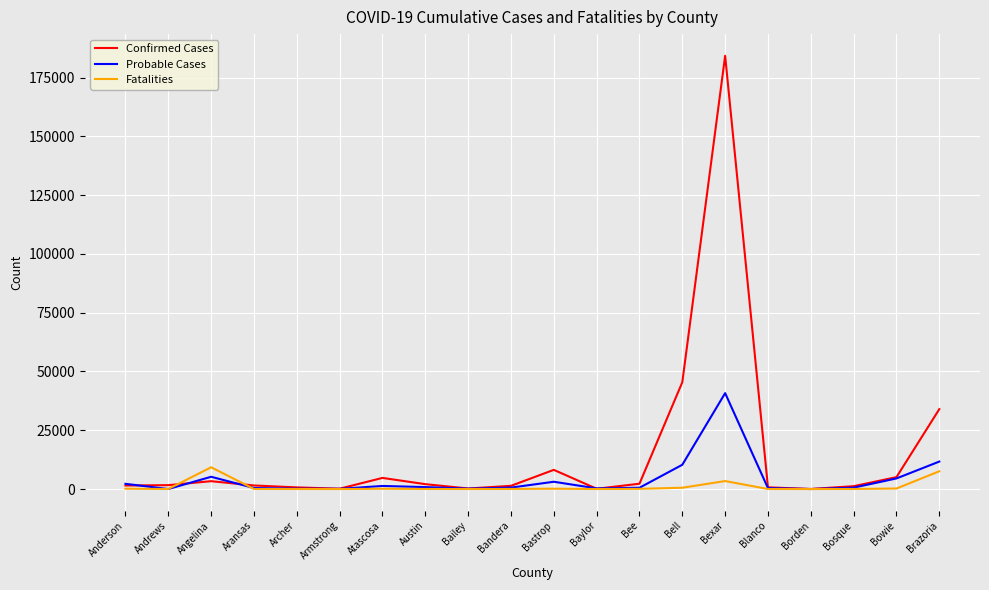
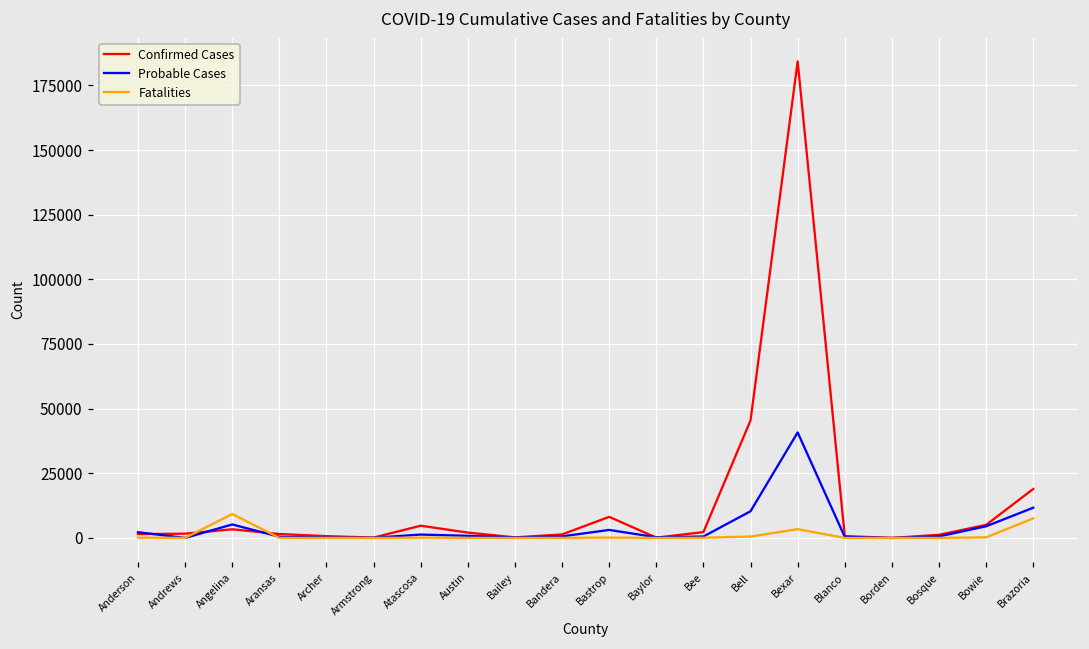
  {
    "Confirmed Cases": {
      "Andrews": 2000,
      "Angelina": 3000,
      "Atascosa": 5000,
      "Austin": 2000,
      "Bastrop": 8000,
      "Bee": 2000,
      "Bell": 45000,
      "Bexar": 184000,
-     "Brazoria": 34000
+     "Brazoria": 19000
    },
    "Probable Cases": {
      "Angelina": 5000,
      "Atascosa": 1000,
      "Bastrop": 3000,
      "Bell": 10000,
      "Bexar": 41000,
      "Brazoria": 12000
    },
    "Fatalities": {
      "Anderson": 0,
      "Angelina": 9000,
      "Atascosa": 0,
      "Bastrop": 0,
      "Bell": 1000,
      "Bexar": 3000,
      "Bowie": 0,
      "Brazoria": 8000
    }
  }
